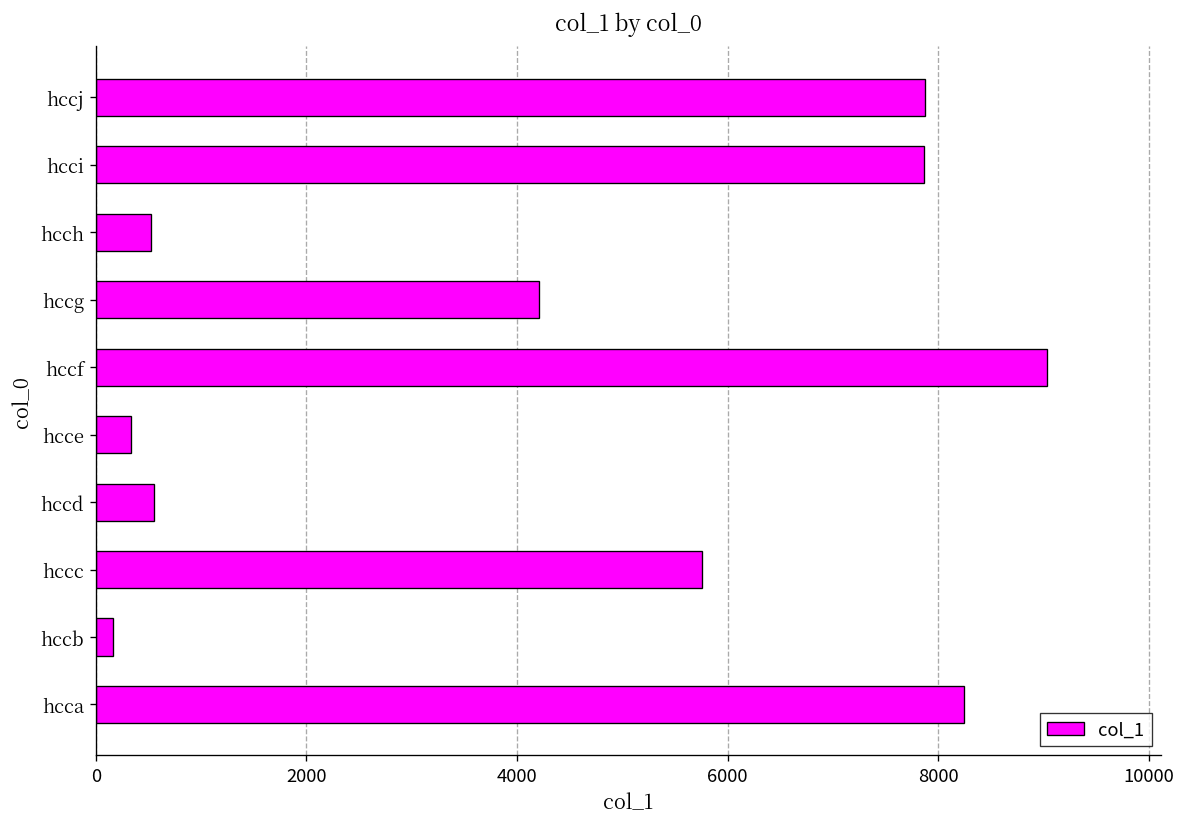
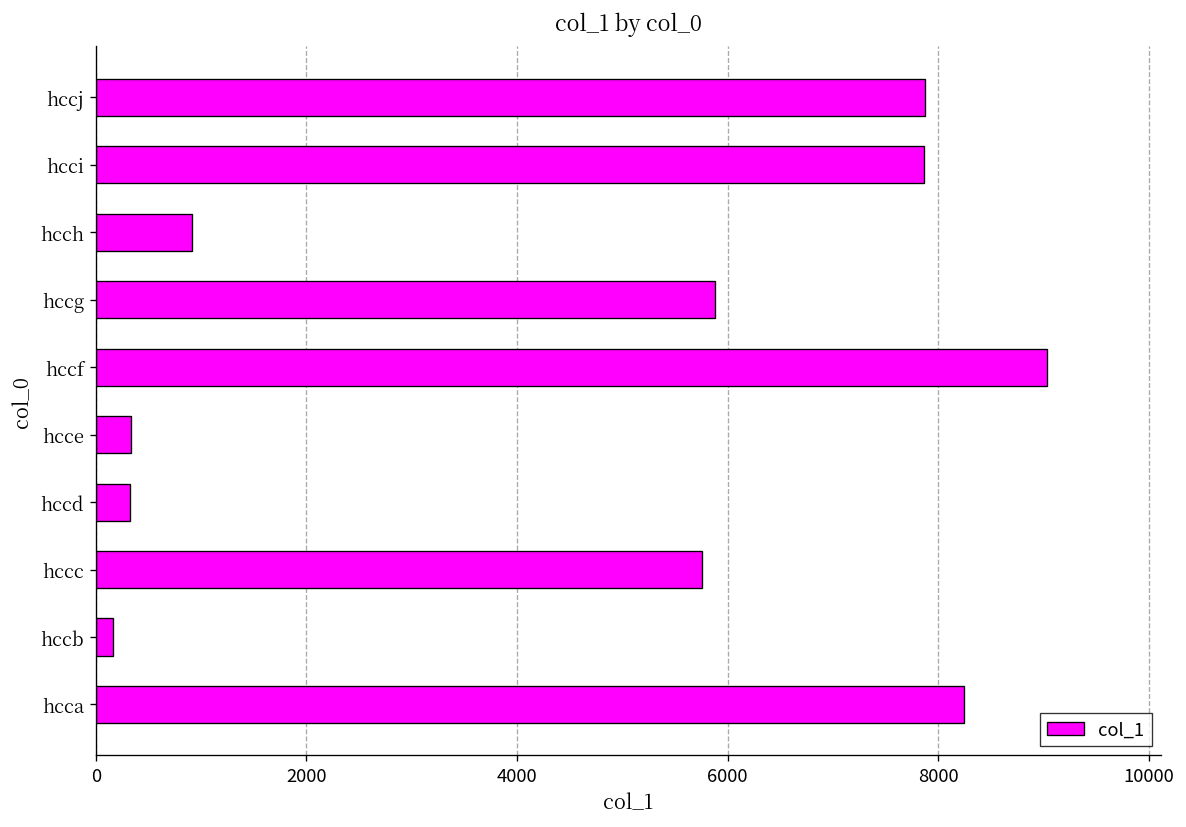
  {
    "hccj": 7900,
    "hcci": 7900,
-   "hcch": 500,
-   "hccg": 4200,
+   "hcch": 900,
+   "hccg": 5900,
    "hccf": 9000,
    "hcce": 300,
-   "hccd": 600,
+   "hccd": 300,
    "hccc": 5800,
    "hccb": 200,
    "hcca": 8200
  }
